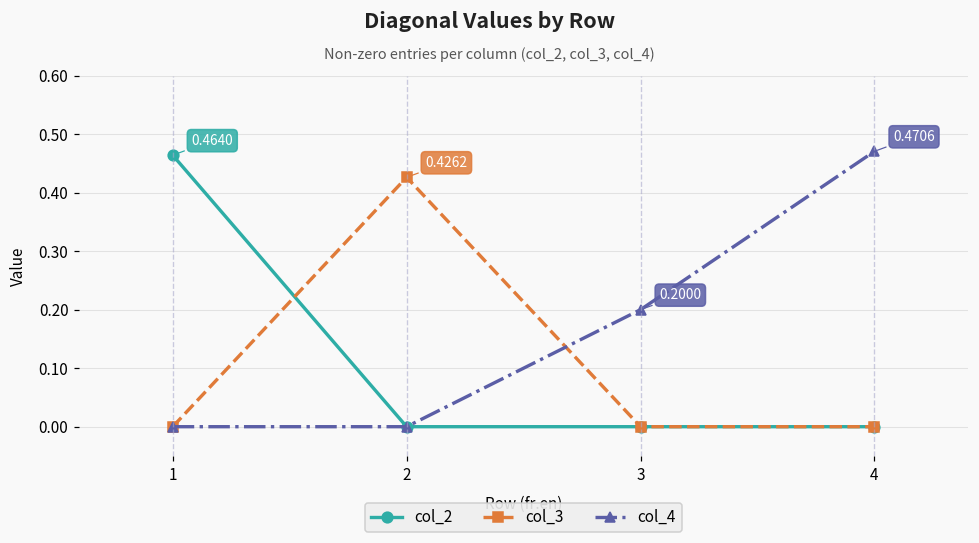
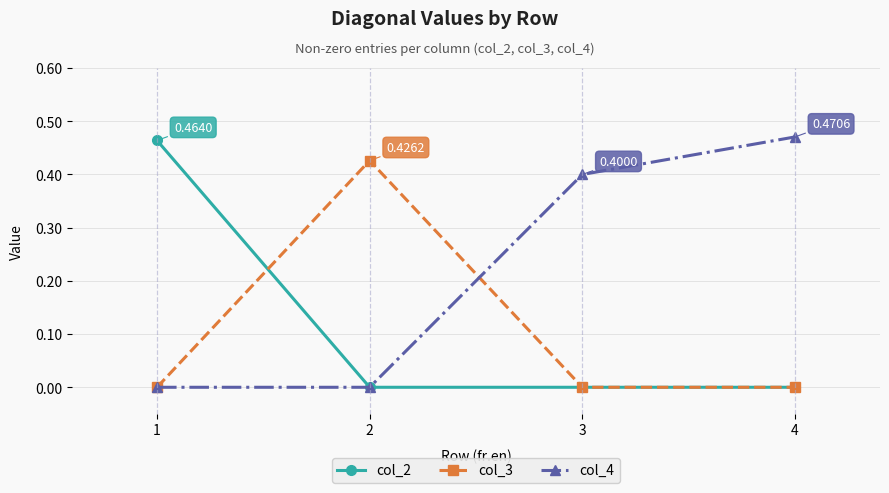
  {
    "col_4": {
-     "3": 0.2000
+     "3": 0.4000
    }
  }
